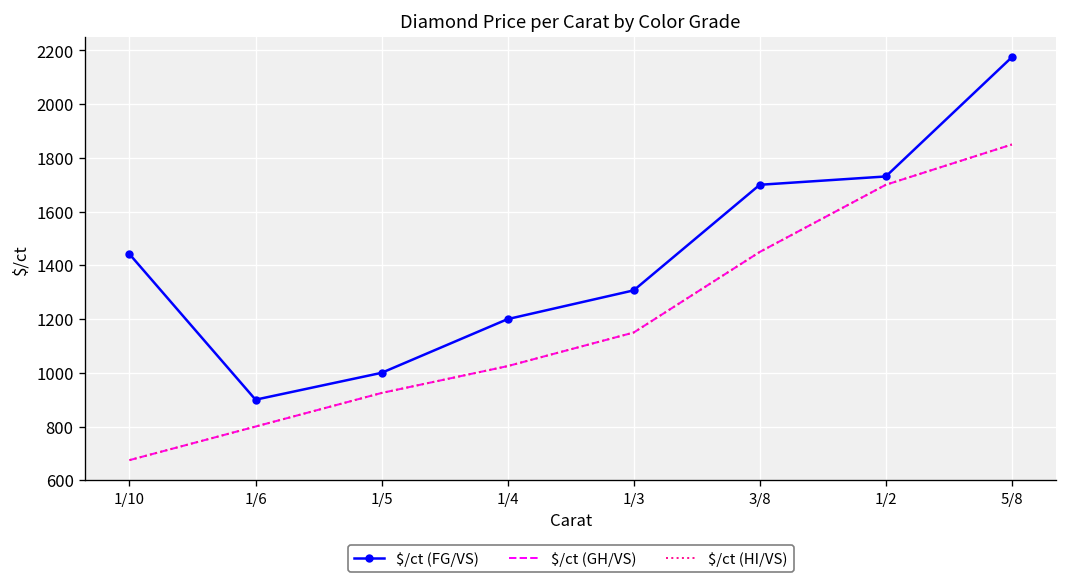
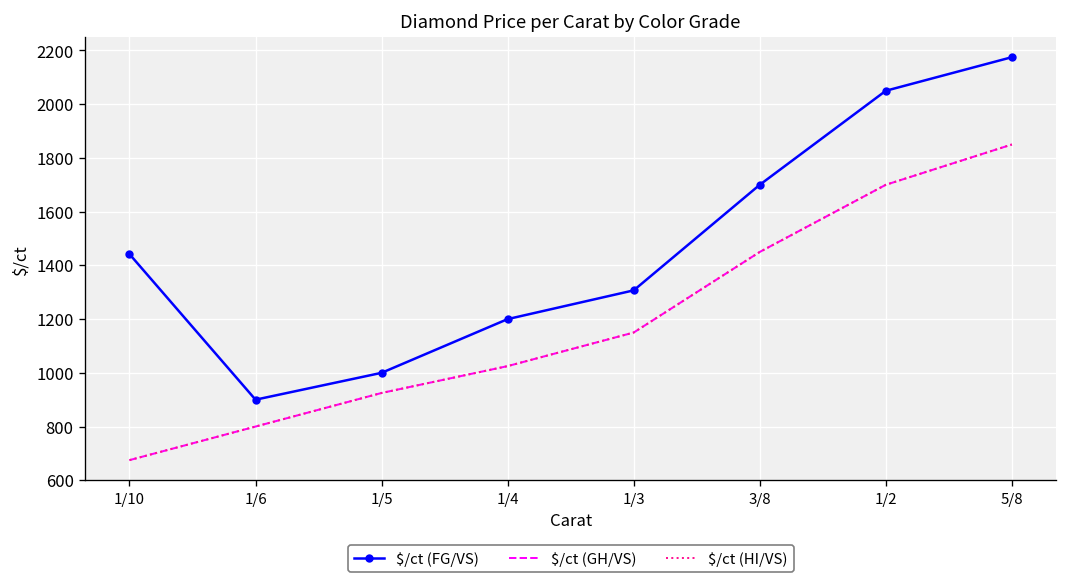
  {
    "$/ct (FG/VS)": {
      "1/10": 1440,
      "1/6": 900,
      "1/5": 1000,
      "1/4": 1200,
      "1/3": 1310,
      "3/8": 1700,
-     "1/2": 1730,
+     "1/2": 2050,
      "5/8": 2180
    },
    "$/ct (HI/VS)": {
      "1/10": 680,
      "1/6": 800,
      "1/5": 930,
      "1/4": 1030,
      "1/3": 1150,
      "3/8": 1450,
      "1/2": 1700,
      "5/8": 1850
    }
  }
